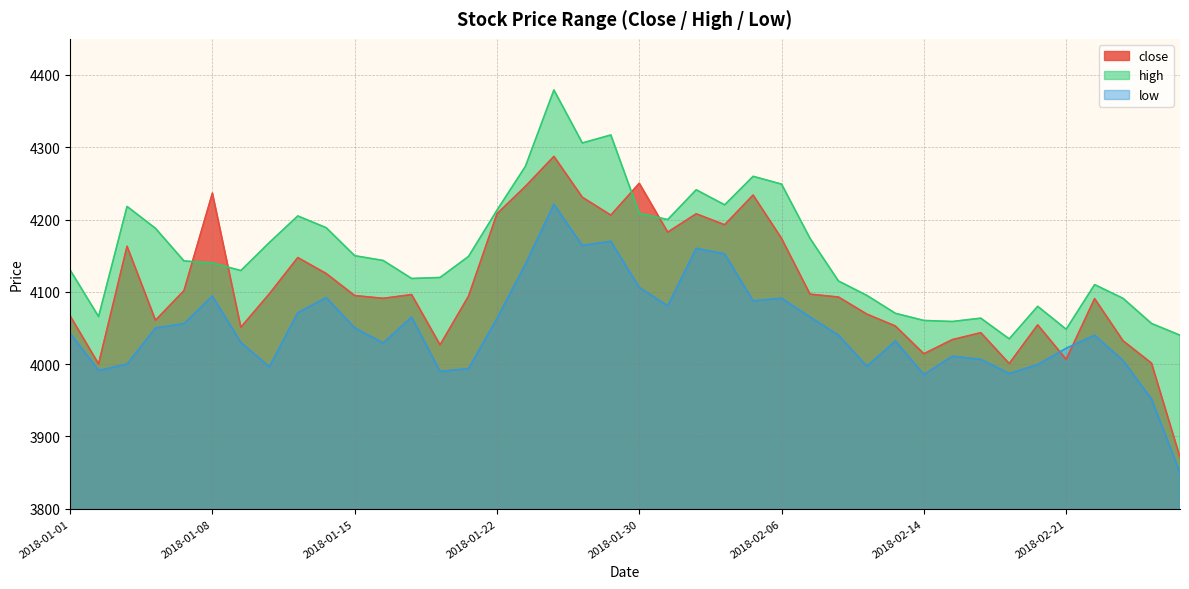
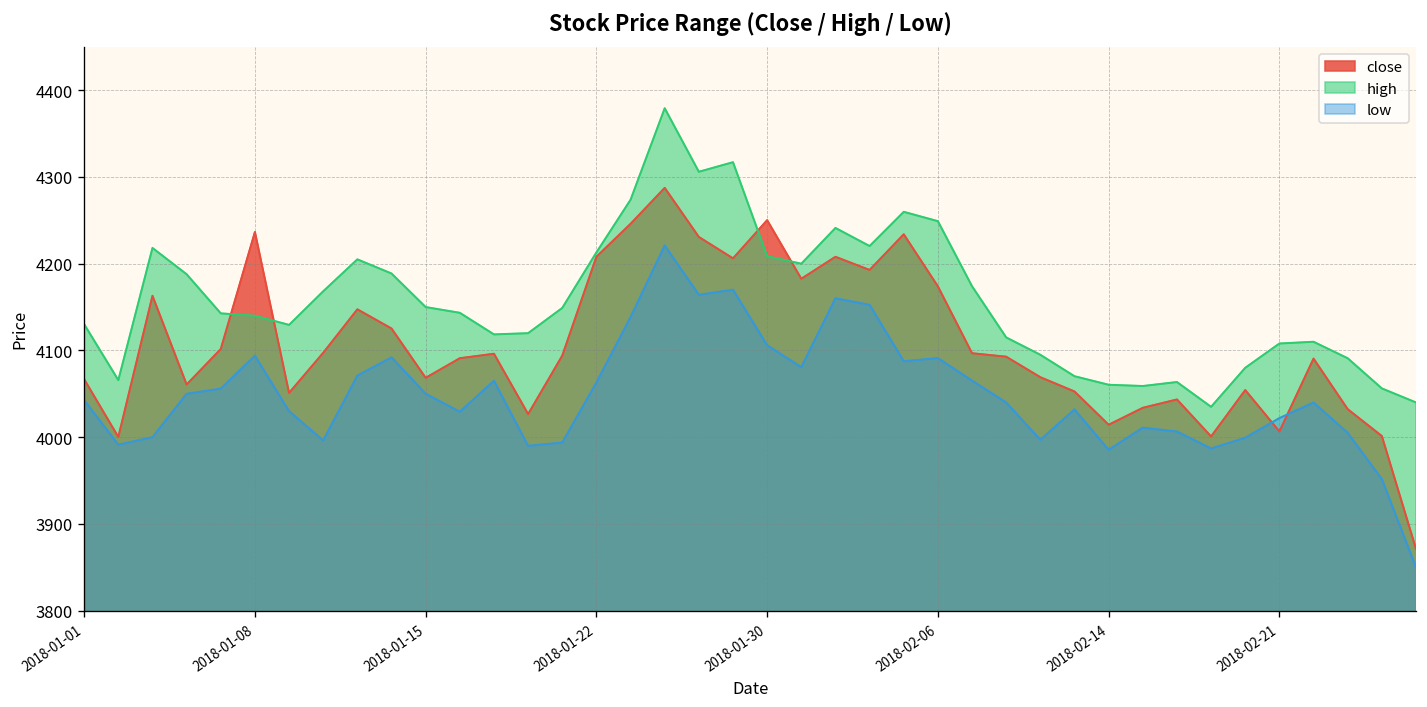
  {
    "close": {
      "2018-01-01": 4070,
      "2018-01-08": 4240,
-     "2018-01-15": 4090,
+     "2018-01-15": 4070,
      "2018-01-22": 4210,
      "2018-01-30": 4250,
      "2018-02-06": 4170,
      "2018-02-14": 4010,
      "2018-02-21": 4010
    },
    "high": {
      "2018-01-01": 4130,
      "2018-01-08": 4140,
      "2018-01-15": 4150,
      "2018-01-22": 4210,
      "2018-01-30": 4210,
      "2018-02-06": 4250,
      "2018-02-14": 4060,
-     "2018-02-21": 4050
+     "2018-02-21": 4110
    },
    "low": {
      "2018-01-01": 4040,
      "2018-01-08": 4090,
      "2018-01-15": 4050,
      "2018-01-22": 4060,
      "2018-01-30": 4110,
      "2018-02-06": 4090,
      "2018-02-14": 3990,
      "2018-02-21": 4020
    }
  }
